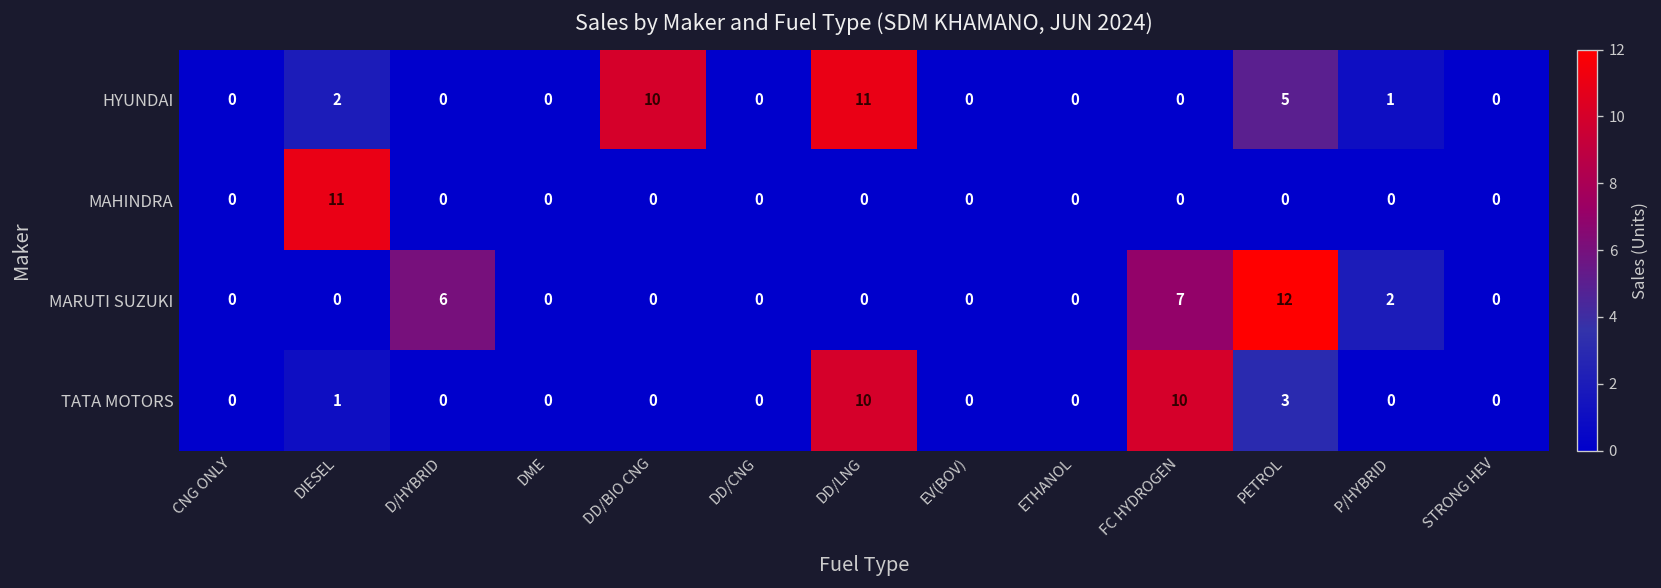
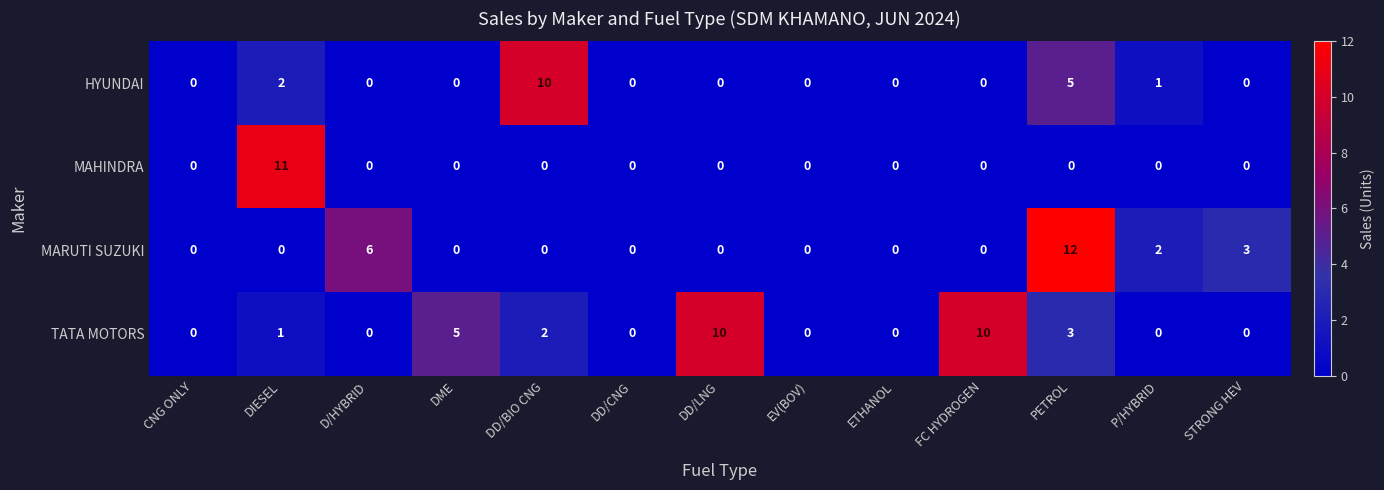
  {
    "HYUNDAI": {
      "CNG ONLY": 0,
      "DIESEL": 2,
      "D/HYBRID": 0,
      "DME": 0,
      "DD/BIO CNG": 10,
      "DD/CNG": 0,
-     "DD/LNG": 11,
+     "DD/LNG": 0,
      "EV(BOV)": 0,
      "ETHANOL": 0,
      "FC HYDROGEN": 0,
      "PETROL": 5,
      "P/HYBRID": 1,
      "STRONG HEV": 0
    },
    "MAHINDRA": {
      "CNG ONLY": 0,
      "DIESEL": 11,
      "D/HYBRID": 0,
      "DME": 0,
      "DD/BIO CNG": 0,
      "DD/CNG": 0,
      "DD/LNG": 0,
      "EV(BOV)": 0,
      "ETHANOL": 0,
      "FC HYDROGEN": 0,
      "PETROL": 0,
      "P/HYBRID": 0,
      "STRONG HEV": 0
    },
    "MARUTI SUZUKI": {
      "CNG ONLY": 0,
      "DIESEL": 0,
      "D/HYBRID": 6,
      "DME": 0,
      "DD/BIO CNG": 0,
      "DD/CNG": 0,
      "DD/LNG": 0,
      "EV(BOV)": 0,
      "ETHANOL": 0,
-     "FC HYDROGEN": 7,
+     "FC HYDROGEN": 0,
      "PETROL": 12,
      "P/HYBRID": 2,
-     "STRONG HEV": 0
+     "STRONG HEV": 3
    },
    "TATA MOTORS": {
      "CNG ONLY": 0,
      "DIESEL": 1,
      "D/HYBRID": 0,
-     "DME": 0,
-     "DD/BIO CNG": 0,
+     "DME": 5,
+     "DD/BIO CNG": 2,
      "DD/CNG": 0,
      "DD/LNG": 10,
      "EV(BOV)": 0,
      "ETHANOL": 0,
      "FC HYDROGEN": 10,
      "PETROL": 3,
      "P/HYBRID": 0,
      "STRONG HEV": 0
    }
  }
